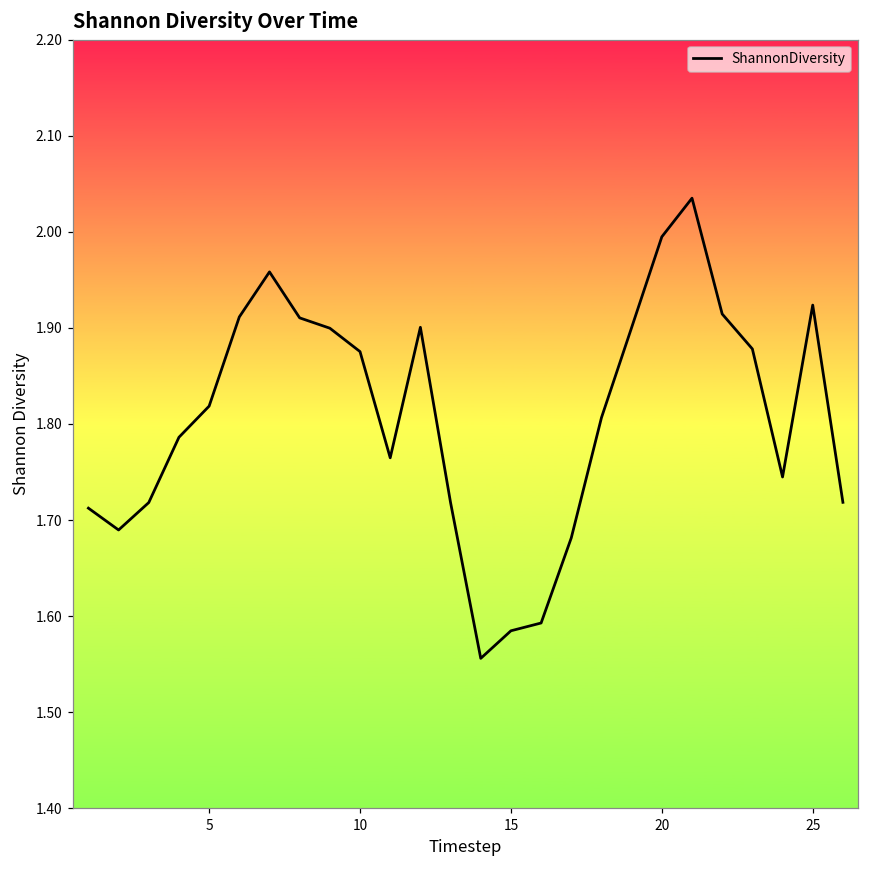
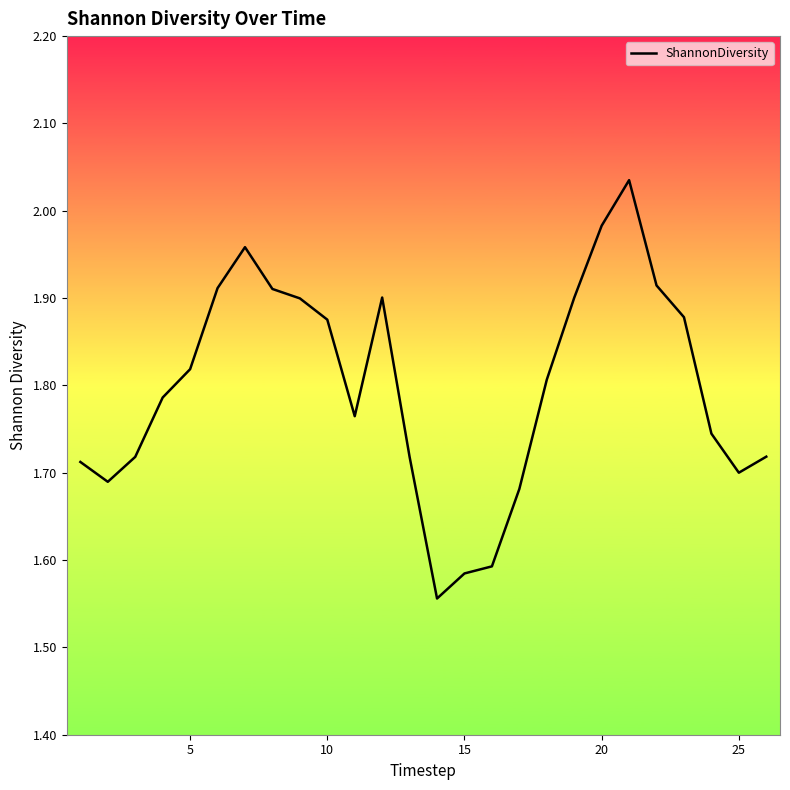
  {
    "5": 1.82,
    "10": 1.88,
    "15": 1.58,
-   "20": 1.99,
-   "25": 1.92
+   "20": 1.98,
+   "25": 1.70
  }
